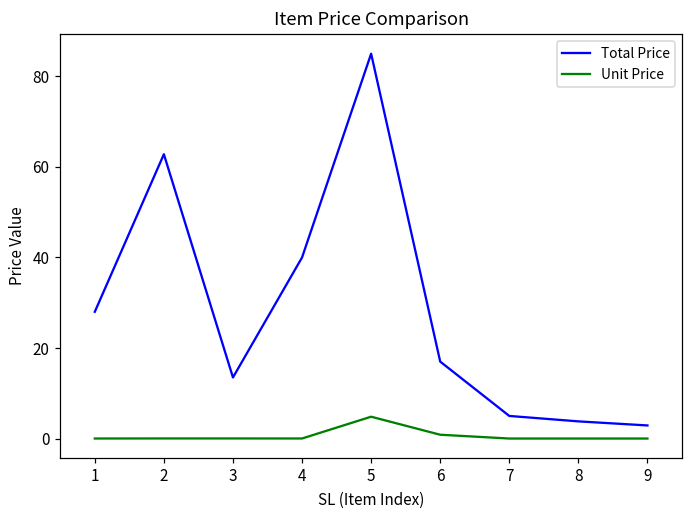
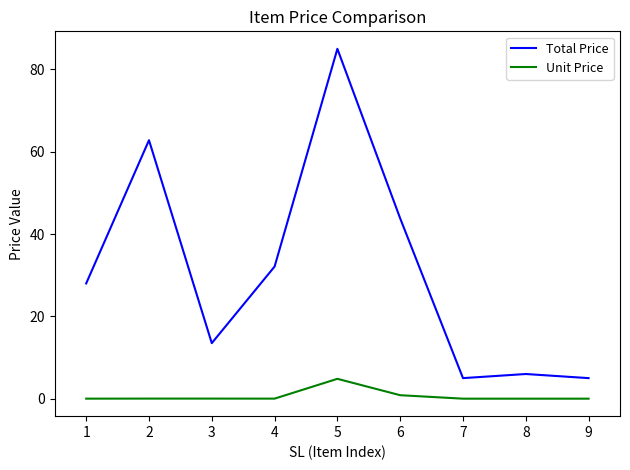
  {
    "Total Price": {
      "1": 28,
      "2": 63,
      "3": 14,
-     "4": 40,
+     "4": 32,
      "5": 85,
-     "6": 17,
+     "6": 44,
      "7": 5,
-     "8": 4,
-     "9": 3
+     "8": 6,
+     "9": 5
    },
    "Unit Price": {
      "1": 0,
      "2": 0,
      "3": 0,
      "4": 0,
      "5": 5,
      "6": 1,
      "7": 0,
      "8": 0,
      "9": 0
    }
  }
